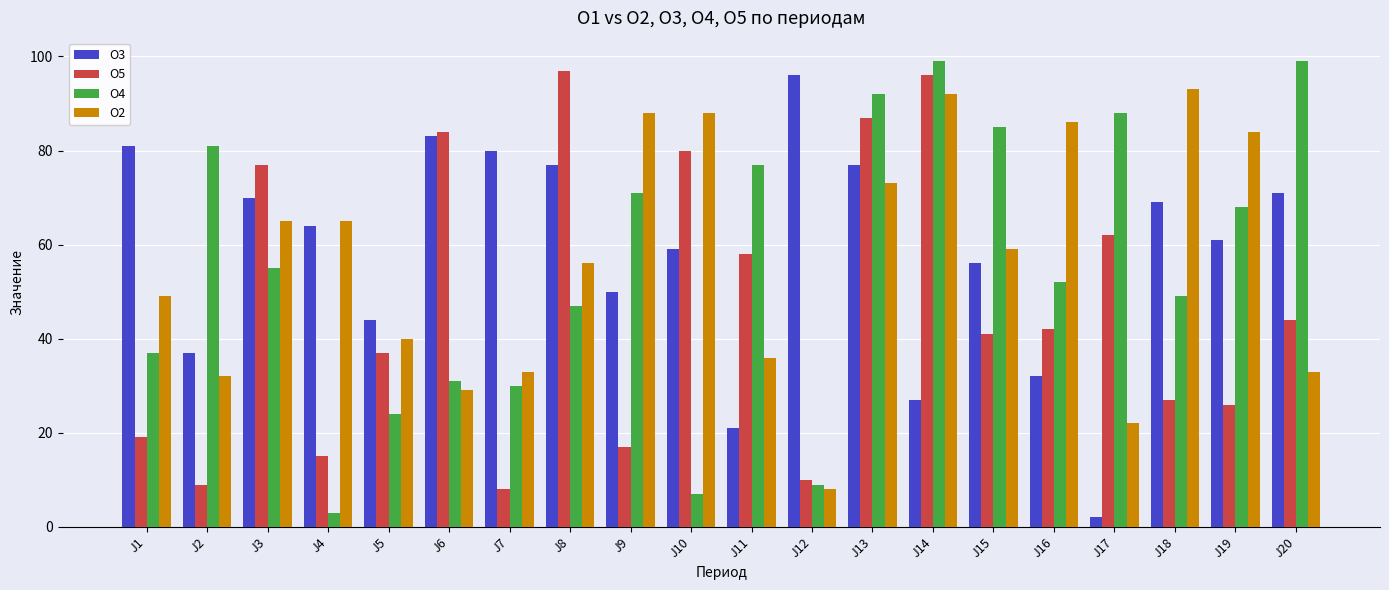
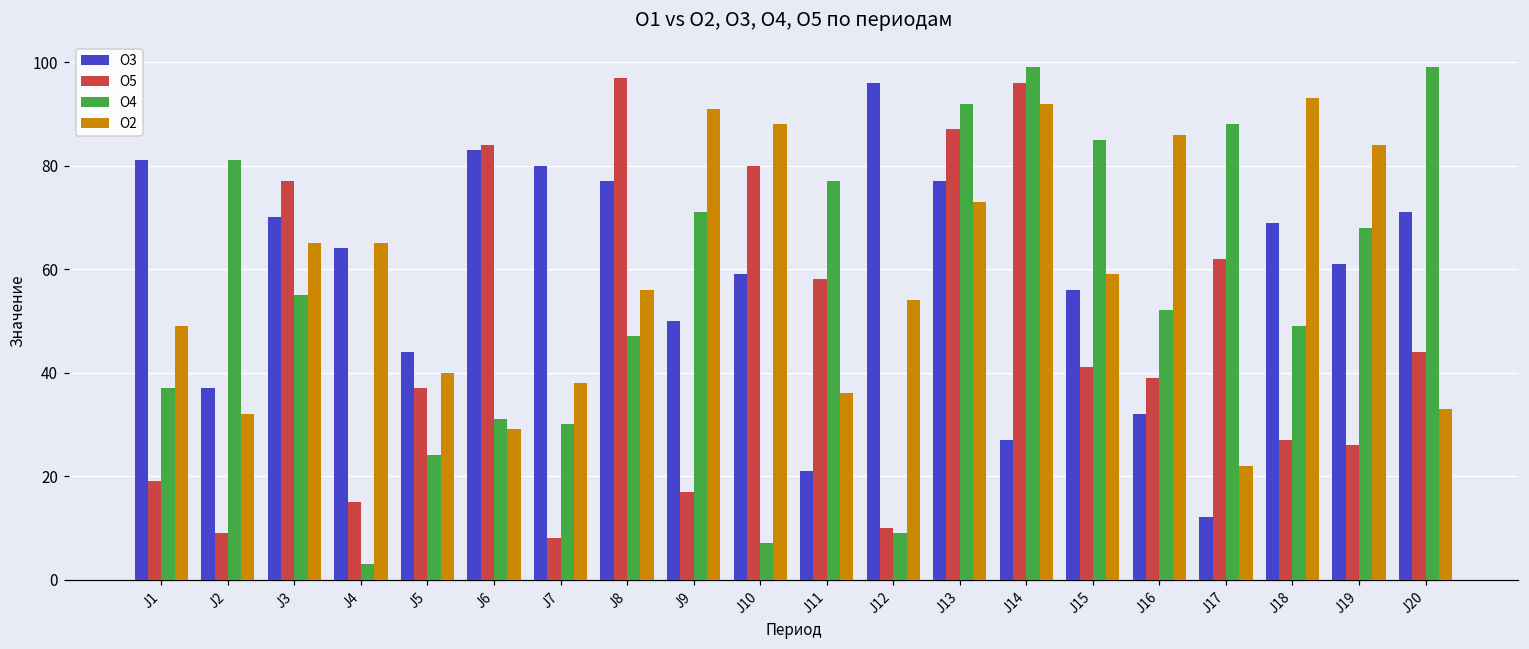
  {
    "O3": {
      "J1": 81,
      "J2": 37,
      "J3": 70,
      "J4": 64,
      "J5": 44,
      "J6": 83,
      "J7": 80,
      "J8": 77,
      "J9": 50,
      "J10": 59,
      "J11": 21,
      "J12": 96,
      "J13": 77,
      "J14": 27,
      "J15": 56,
      "J16": 32,
-     "J17": 2,
+     "J17": 12,
      "J18": 69,
      "J19": 61,
      "J20": 71
    },
    "O5": {
      "J1": 19,
      "J2": 9,
      "J3": 77,
      "J4": 15,
      "J5": 37,
      "J6": 84,
      "J7": 8,
      "J8": 97,
      "J9": 17,
      "J10": 80,
      "J11": 58,
      "J12": 10,
      "J13": 87,
      "J14": 96,
      "J15": 41,
-     "J16": 42,
+     "J16": 39,
      "J17": 62,
      "J18": 27,
      "J19": 26,
      "J20": 44
    },
    "O4": {
      "J1": 37,
      "J2": 81,
      "J3": 55,
      "J4": 3,
      "J5": 24,
      "J6": 31,
      "J7": 30,
      "J8": 47,
      "J9": 71,
      "J10": 7,
      "J11": 77,
      "J12": 9,
      "J13": 92,
      "J14": 99,
      "J15": 85,
      "J16": 52,
      "J17": 88,
      "J18": 49,
      "J19": 68,
      "J20": 99
    },
    "O2": {
      "J1": 49,
      "J2": 32,
      "J3": 65,
      "J4": 65,
      "J5": 40,
      "J6": 29,
-     "J7": 33,
+     "J7": 38,
      "J8": 56,
-     "J9": 88,
+     "J9": 91,
      "J10": 88,
      "J11": 36,
-     "J12": 8,
+     "J12": 54,
      "J13": 73,
      "J14": 92,
      "J15": 59,
      "J16": 86,
      "J17": 22,
      "J18": 93,
      "J19": 84,
      "J20": 33
    }
  }
